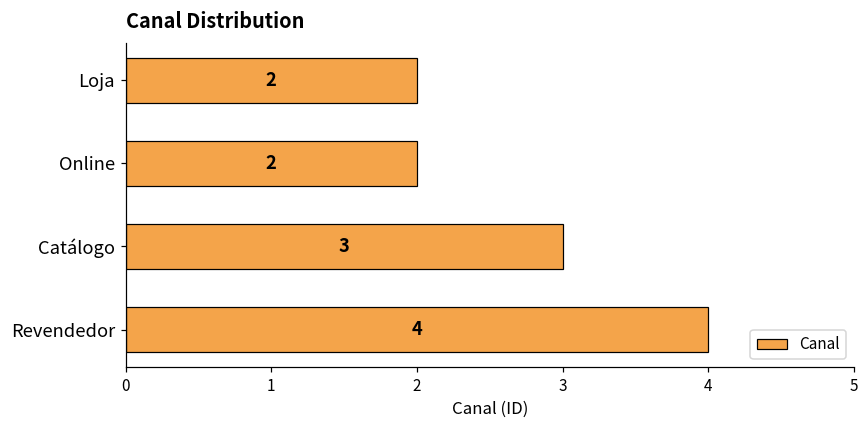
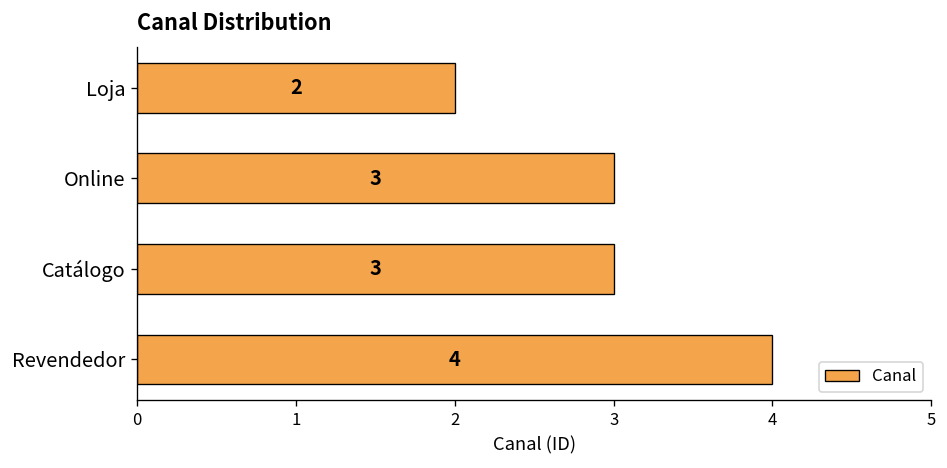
  {
    "Loja": 2,
-   "Online": 2,
+   "Online": 3,
    "Catálogo": 3,
    "Revendedor": 4
  }
